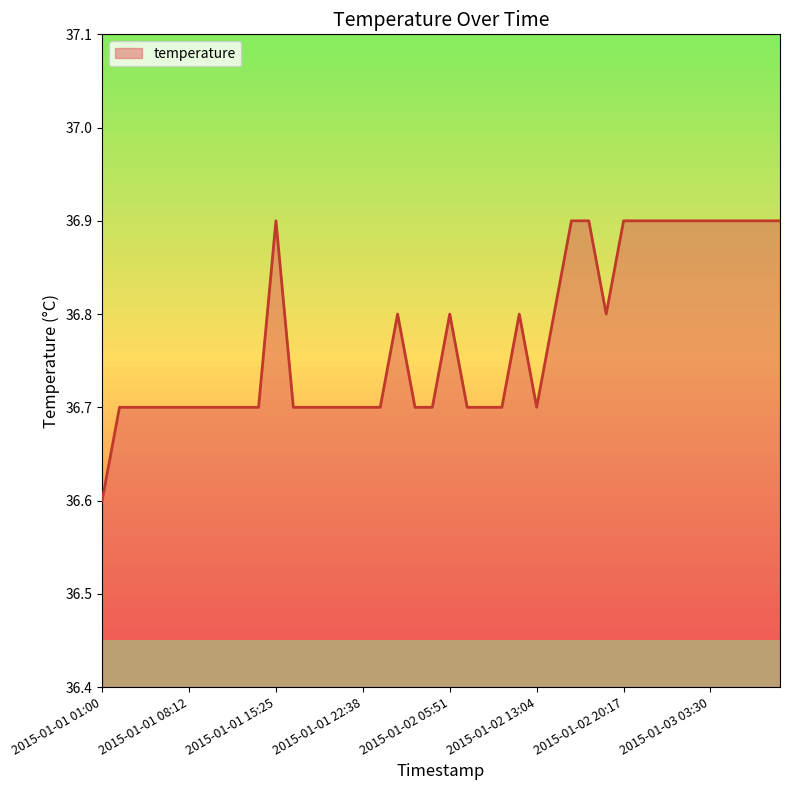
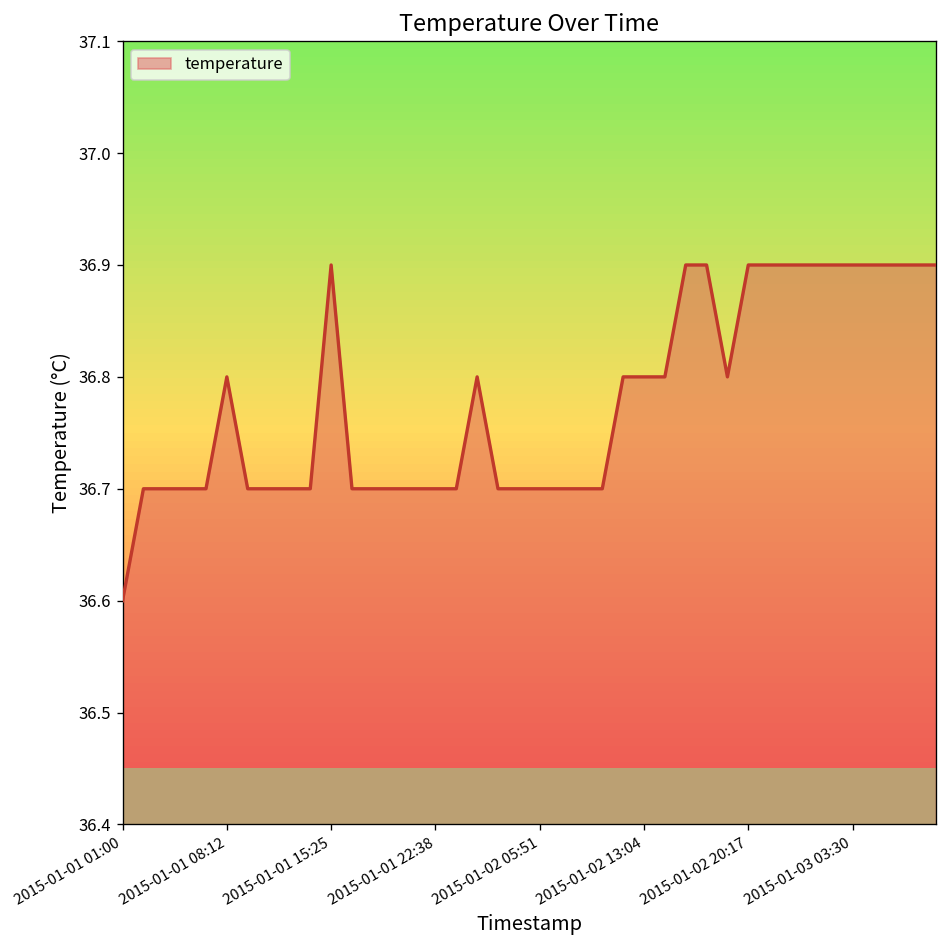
  {
    "2015-01-01 01:00": 36.6,
-   "2015-01-01 08:12": 36.7,
+   "2015-01-01 08:12": 36.8,
    "2015-01-01 15:25": 36.9,
    "2015-01-01 22:38": 36.7,
-   "2015-01-02 05:51": 36.8,
-   "2015-01-02 13:04": 36.7,
+   "2015-01-02 05:51": 36.7,
+   "2015-01-02 13:04": 36.8,
    "2015-01-02 20:17": 36.9,
    "2015-01-03 03:30": 36.9
  }
